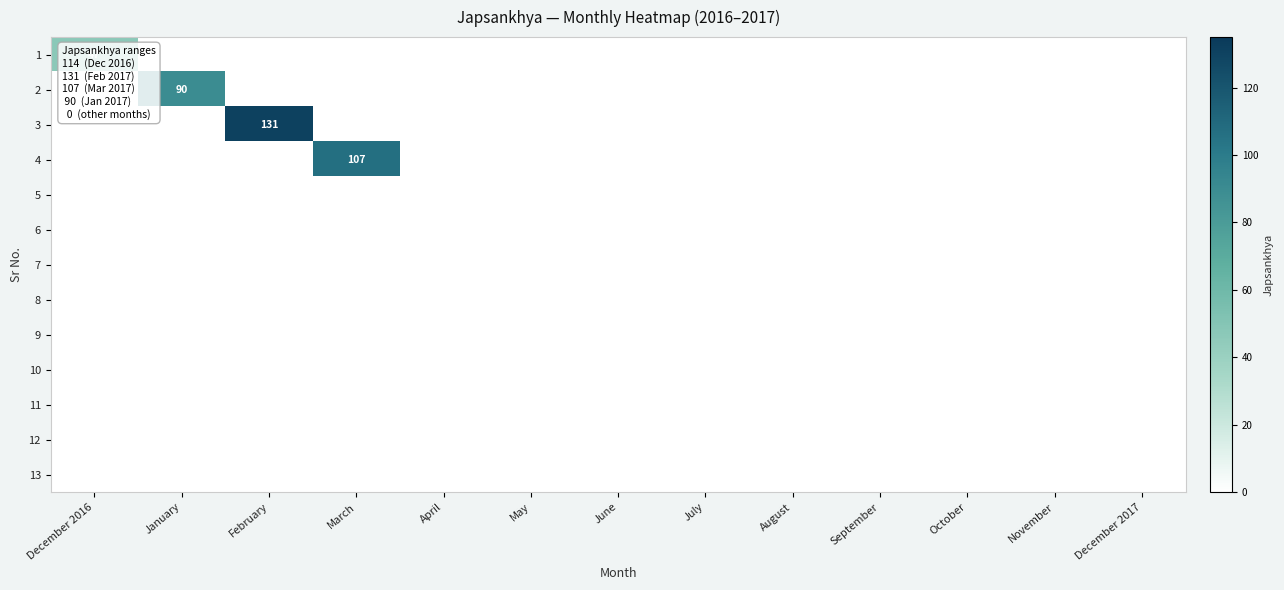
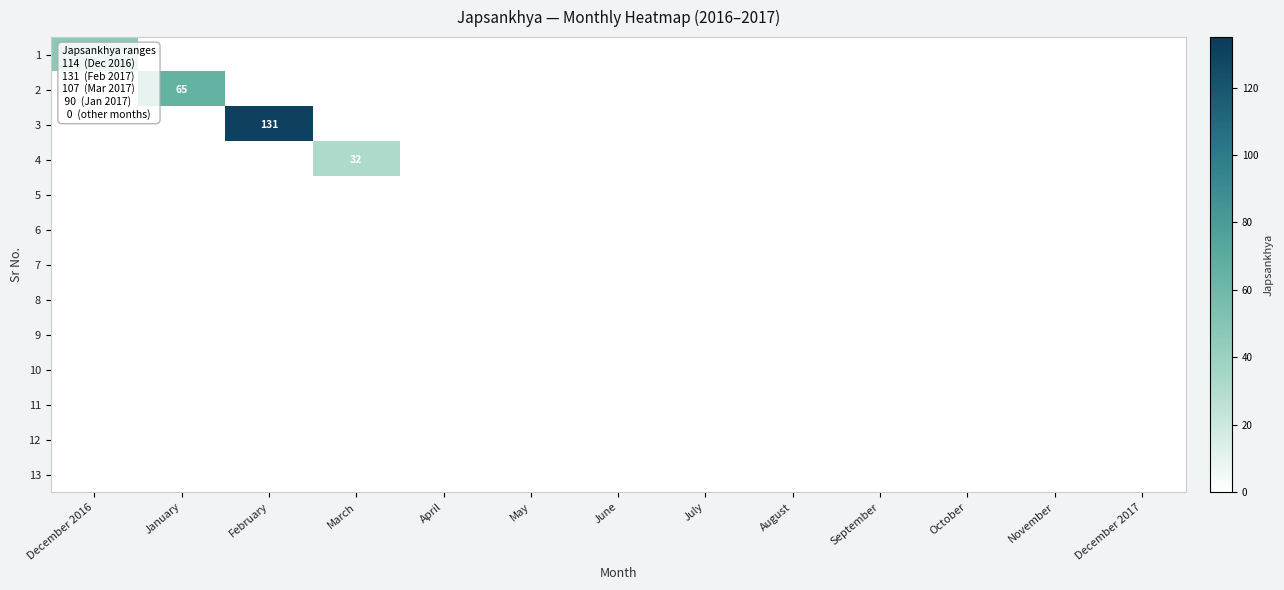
  {
    "2": {
-     "January": 90
+     "January": 65
    },
    "3": {
      "February": 131
    },
    "4": {
-     "March": 107
+     "March": 32
    }
  }
